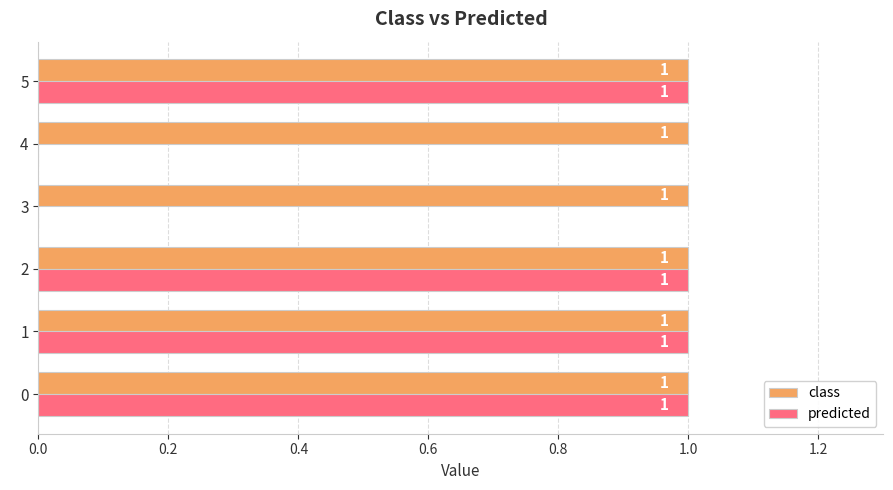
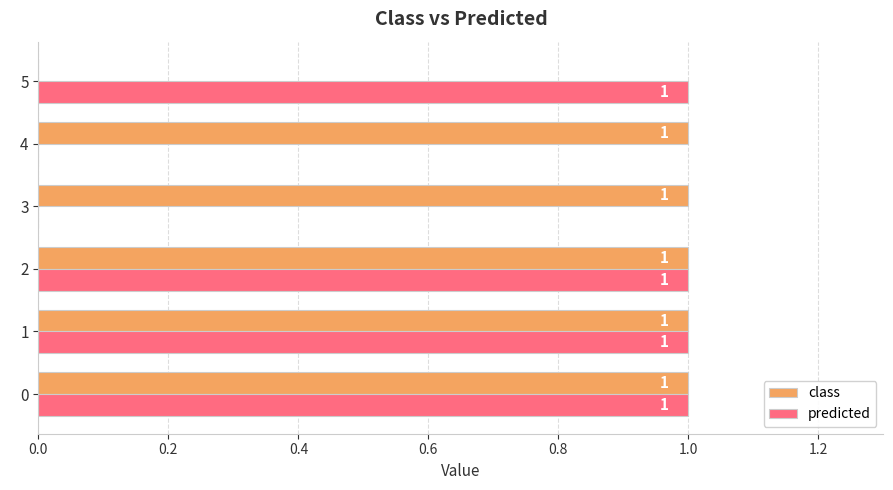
  {
    "class": {
-     "5": 1
+     "5": 0
    },
    "predicted": {
      "5": 1,
      "2": 1,
      "1": 1,
      "0": 1
    }
  }
